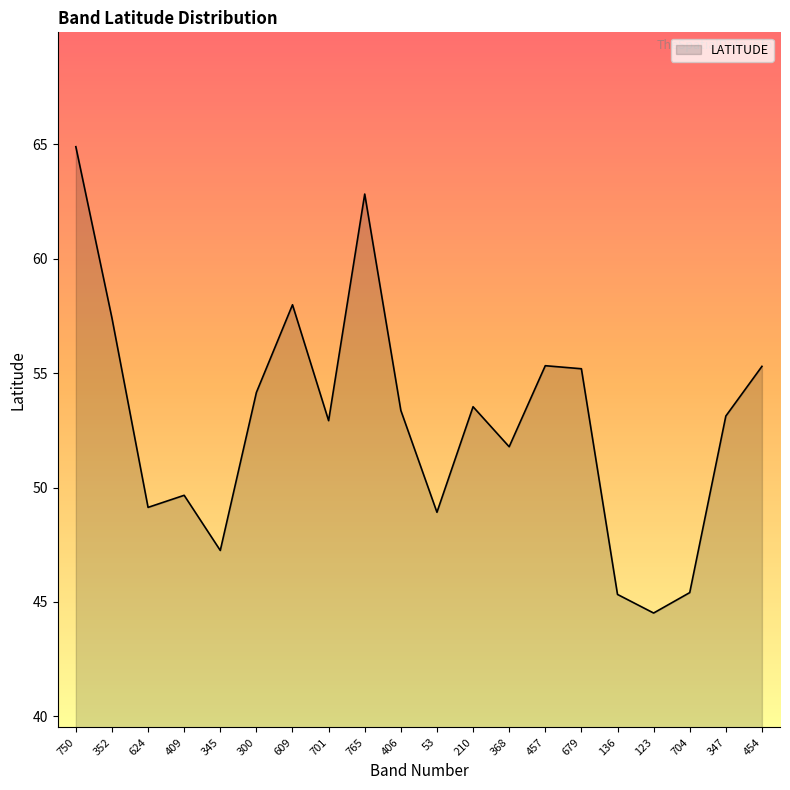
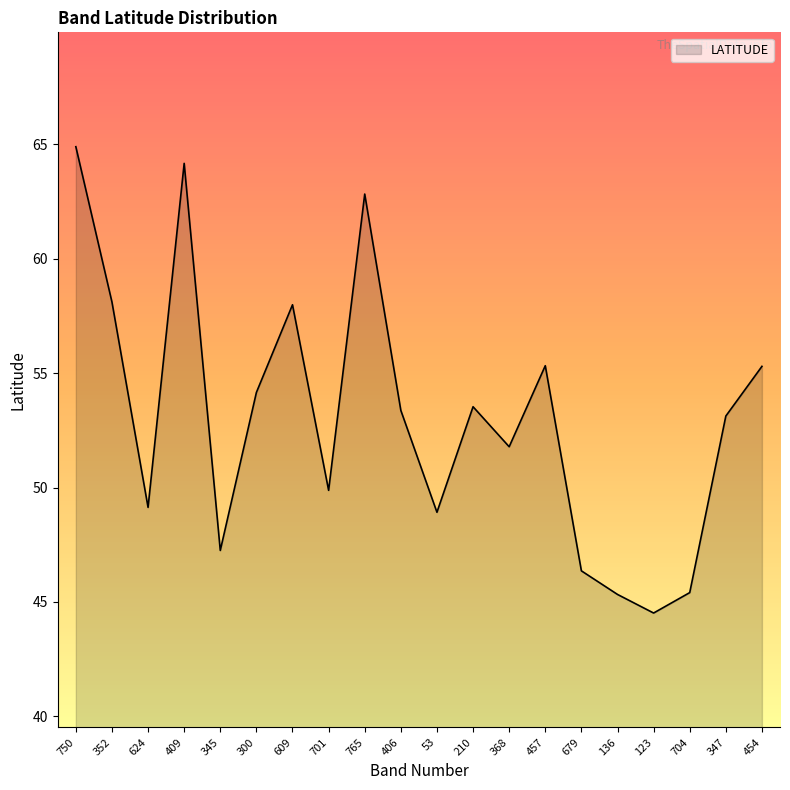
  {
    "750": 64.9,
-   "352": 57.4,
+   "352": 58.1,
    "624": 49.1,
-   "409": 49.7,
+   "409": 64.2,
    "345": 47.2,
    "300": 54.2,
    "609": 58.0,
-   "701": 52.9,
+   "701": 49.9,
    "765": 62.8,
    "406": 53.4,
    "53": 48.9,
    "210": 53.5,
    "368": 51.8,
    "457": 55.3,
-   "679": 55.2,
+   "679": 46.4,
    "136": 45.3,
    "123": 44.5,
    "704": 45.4,
    "347": 53.1,
    "454": 55.3
  }
